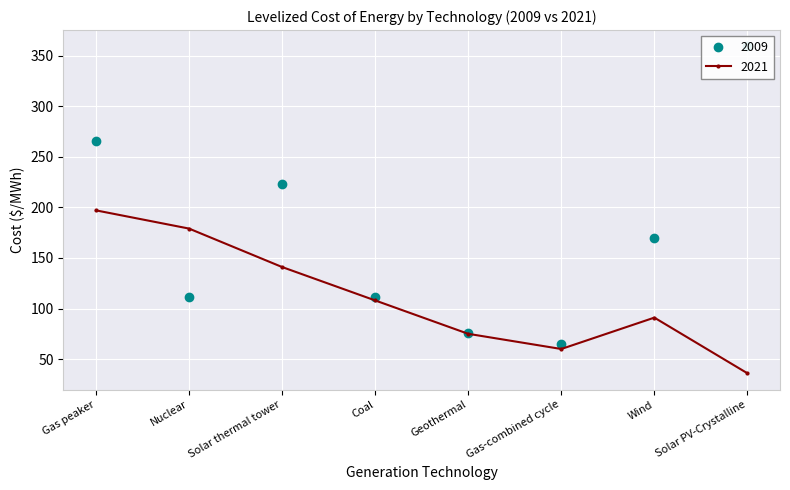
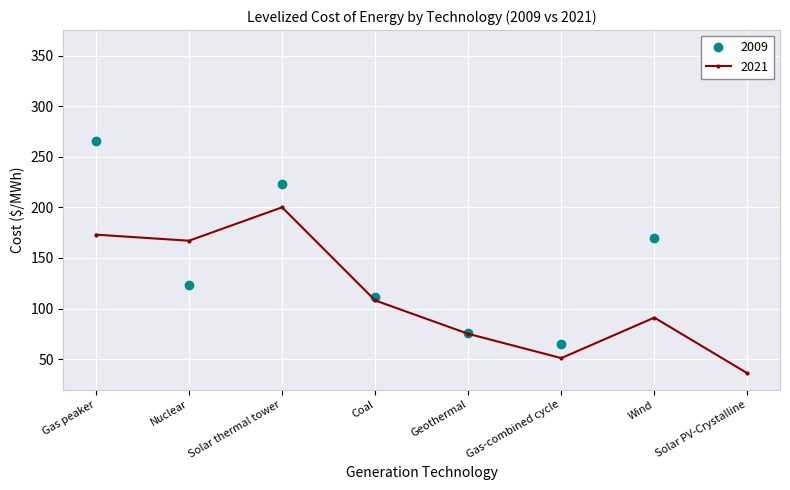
  {
    "2009": {
      "Gas peaker": 266,
-     "Nuclear": 111,
+     "Nuclear": 123,
      "Solar thermal tower": 223,
      "Coal": 111,
      "Gas-combined cycle": 65,
      "Wind": 170
    },
    "2021": {
-     "Gas peaker": 197,
-     "Nuclear": 179,
-     "Solar thermal tower": 141,
+     "Gas peaker": 173,
+     "Nuclear": 167,
+     "Solar thermal tower": 200,
      "Coal": 108,
-     "Gas-combined cycle": 60,
+     "Gas-combined cycle": 51,
      "Wind": 91,
      "Solar PV-Crystalline": 36
    }
  }
